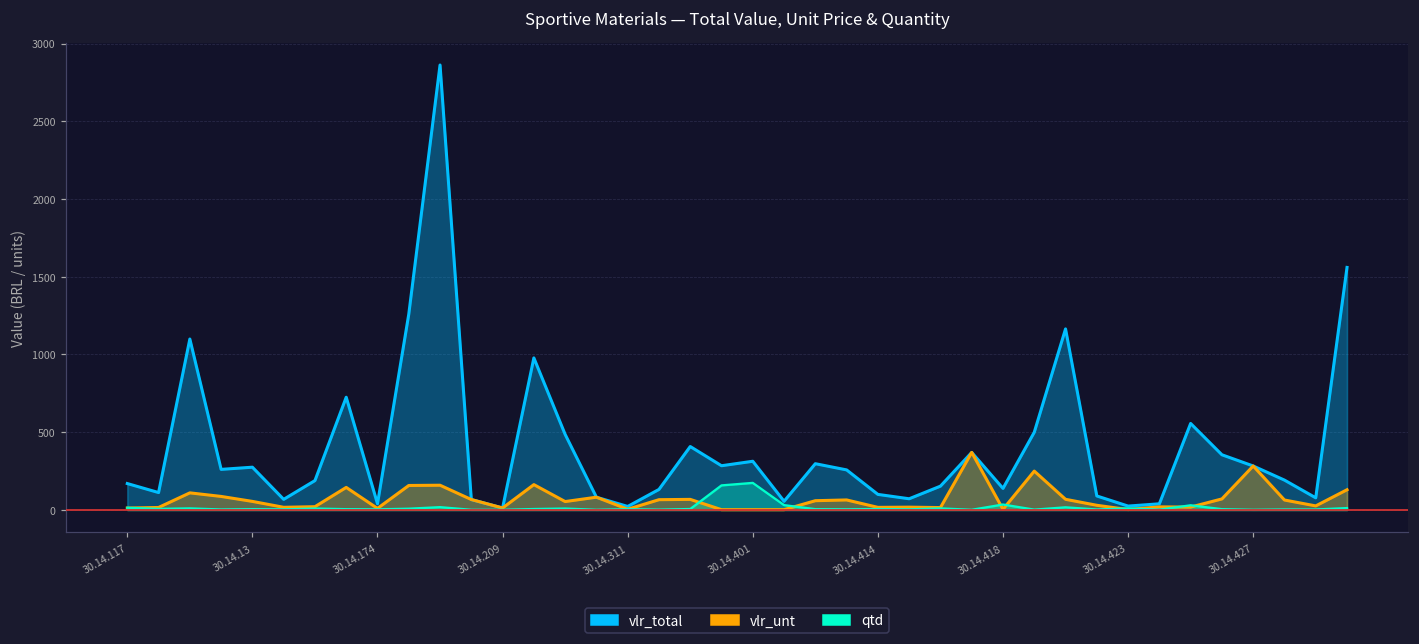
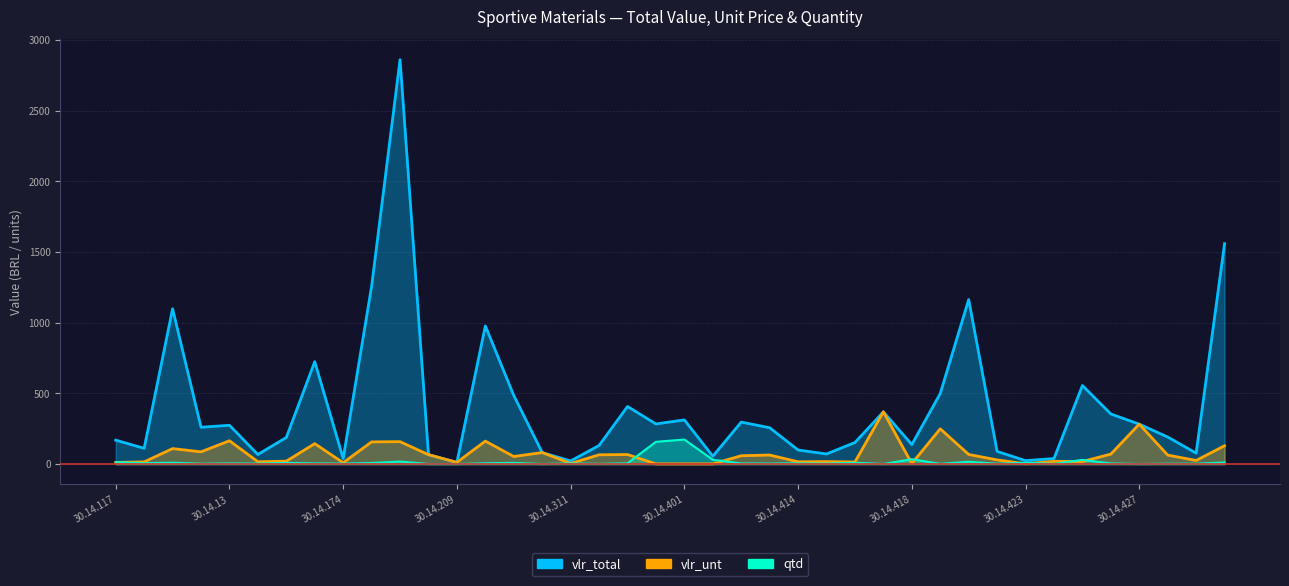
  {
    "vlr_unt": {
-     "30.14.13": 60,
+     "30.14.13": 170,
      "30.14.401": 0,
      "30.14.418": 0
    }
  }
